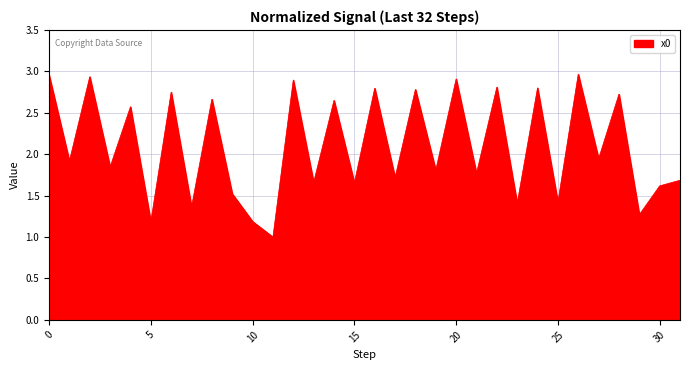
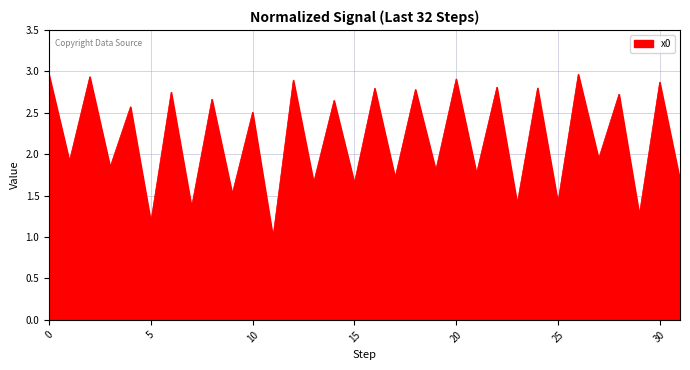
  {
    "0": 3.0,
    "5": 1.2,
-   "10": 1.2,
+   "10": 2.5,
    "15": 1.7,
    "20": 2.9,
    "25": 1.4,
-   "30": 1.6
+   "30": 2.9
  }
